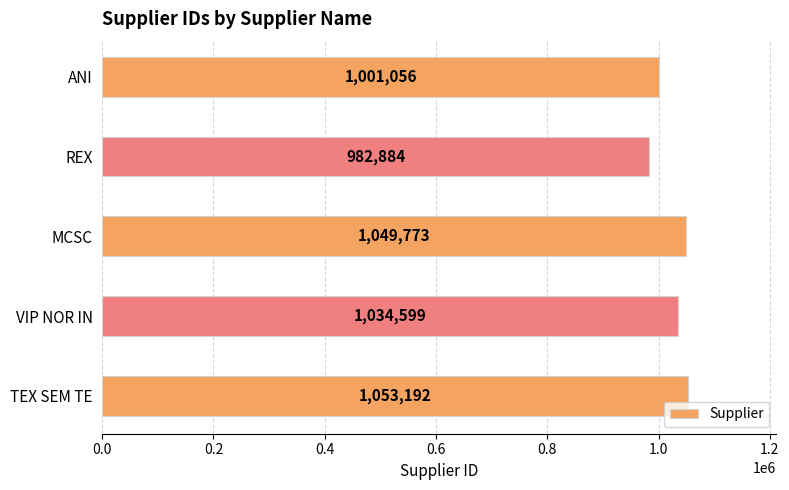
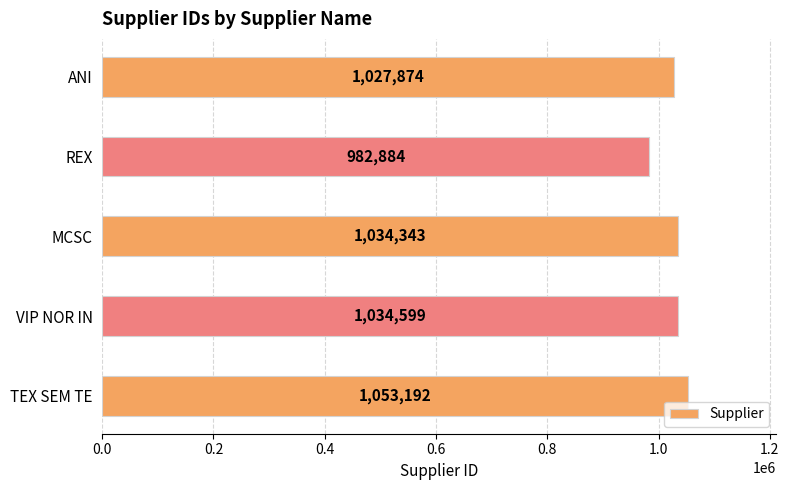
  {
-   "ANI": "1,001,056",
+   "ANI": "1,027,874",
    "REX": "982,884",
-   "MCSC": "1,049,773",
+   "MCSC": "1,034,343",
    "VIP NOR IN": "1,034,599",
    "TEX SEM TE": "1,053,192"
  }
